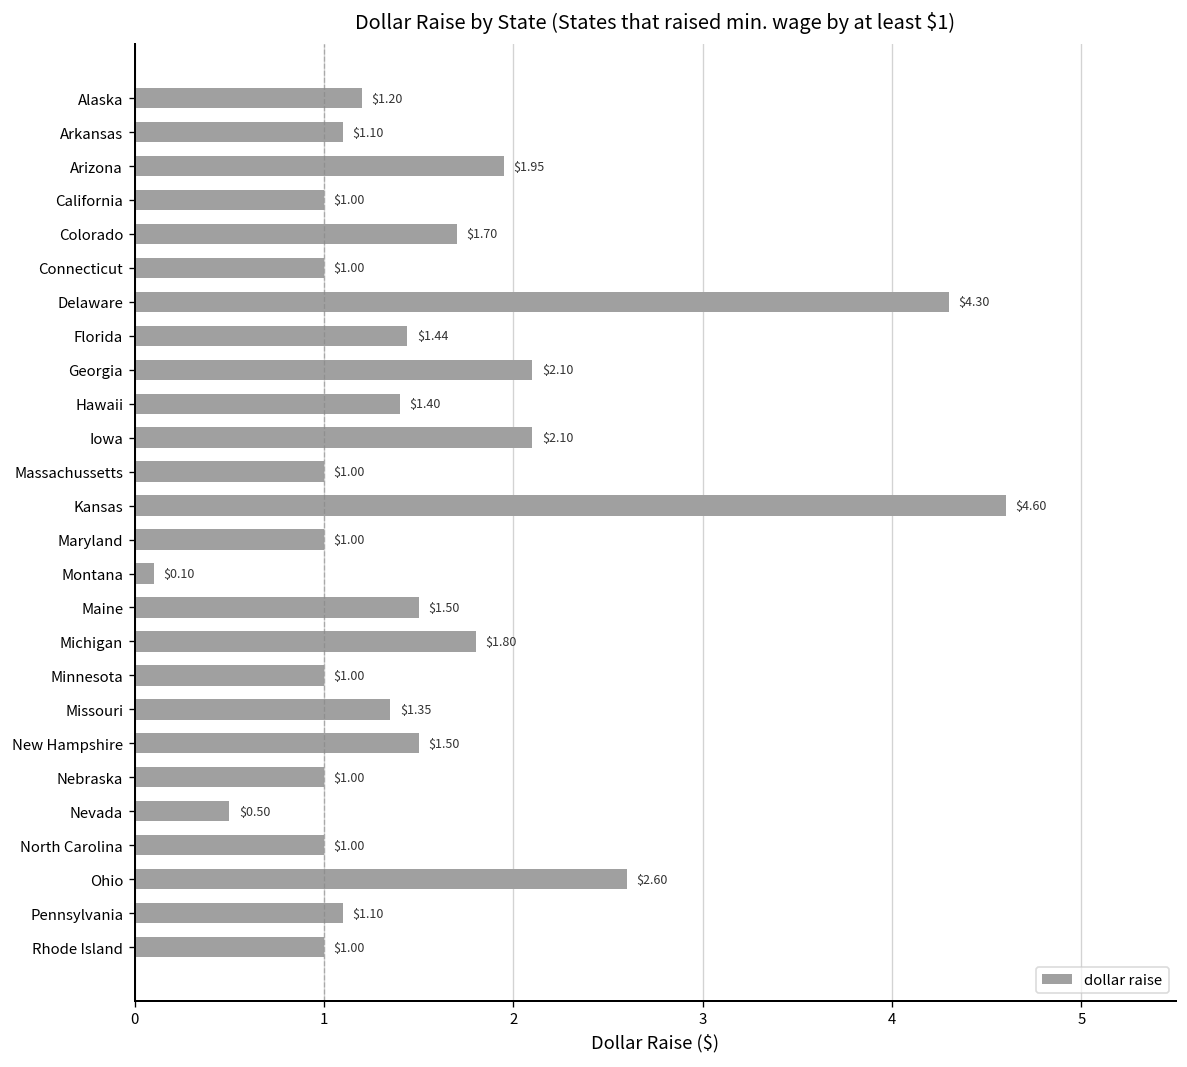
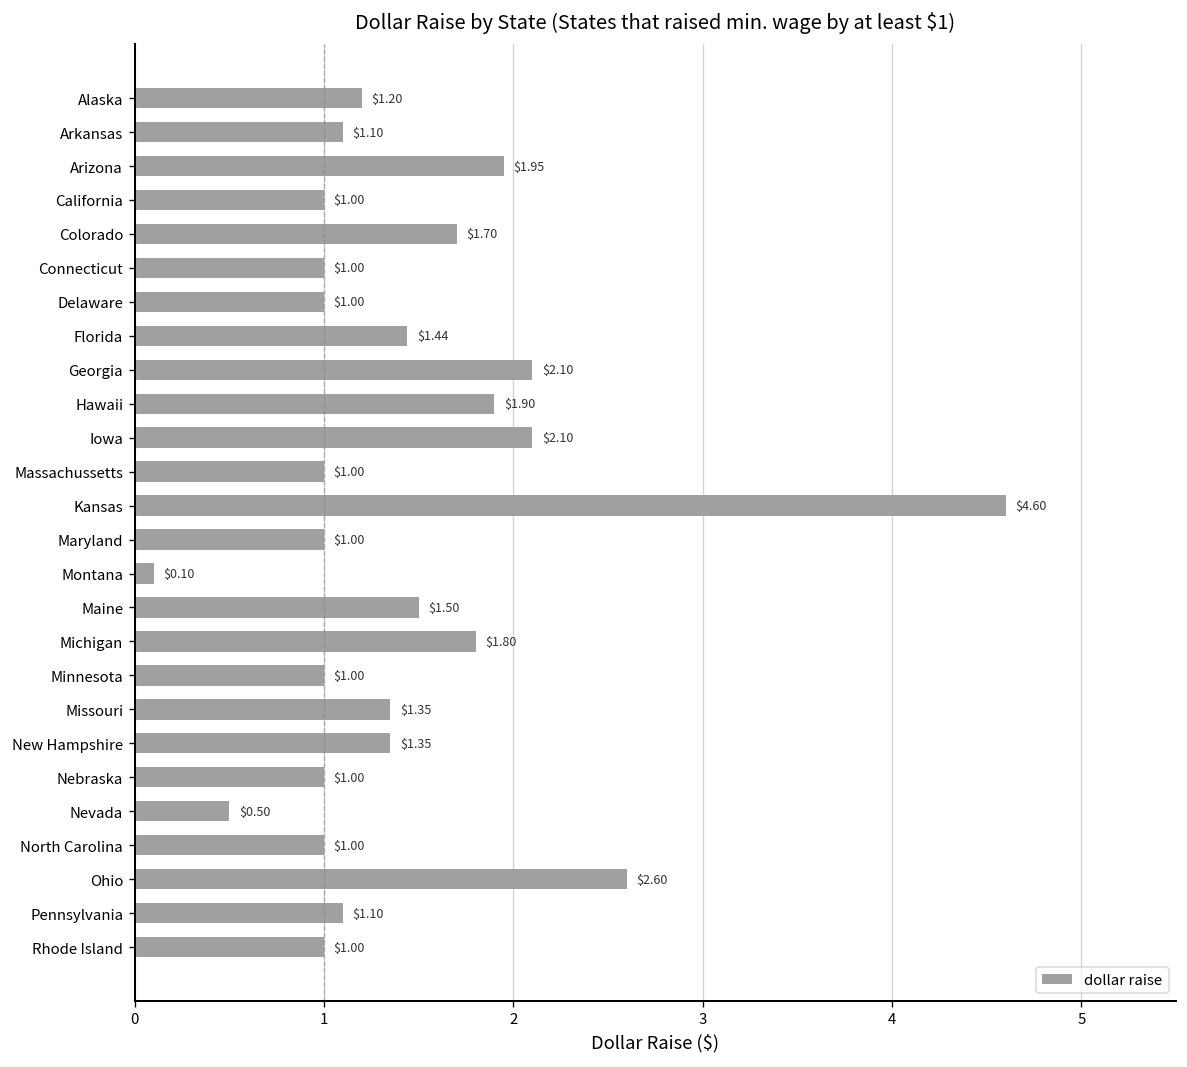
  {
    "Alaska": "$1.20",
    "Arkansas": "$1.10",
    "Arizona": "$1.95",
    "California": "$1.00",
    "Colorado": "$1.70",
    "Connecticut": "$1.00",
-   "Delaware": "$4.30",
+   "Delaware": "$1.00",
    "Florida": "$1.44",
    "Georgia": "$2.10",
-   "Hawaii": "$1.40",
+   "Hawaii": "$1.90",
    "Iowa": "$2.10",
    "Massachussetts": "$1.00",
    "Kansas": "$4.60",
    "Maryland": "$1.00",
    "Montana": "$0.10",
    "Maine": "$1.50",
    "Michigan": "$1.80",
    "Minnesota": "$1.00",
    "Missouri": "$1.35",
-   "New Hampshire": "$1.50",
+   "New Hampshire": "$1.35",
    "Nebraska": "$1.00",
    "Nevada": "$0.50",
    "North Carolina": "$1.00",
    "Ohio": "$2.60",
    "Pennsylvania": "$1.10",
    "Rhode Island": "$1.00"
  }
